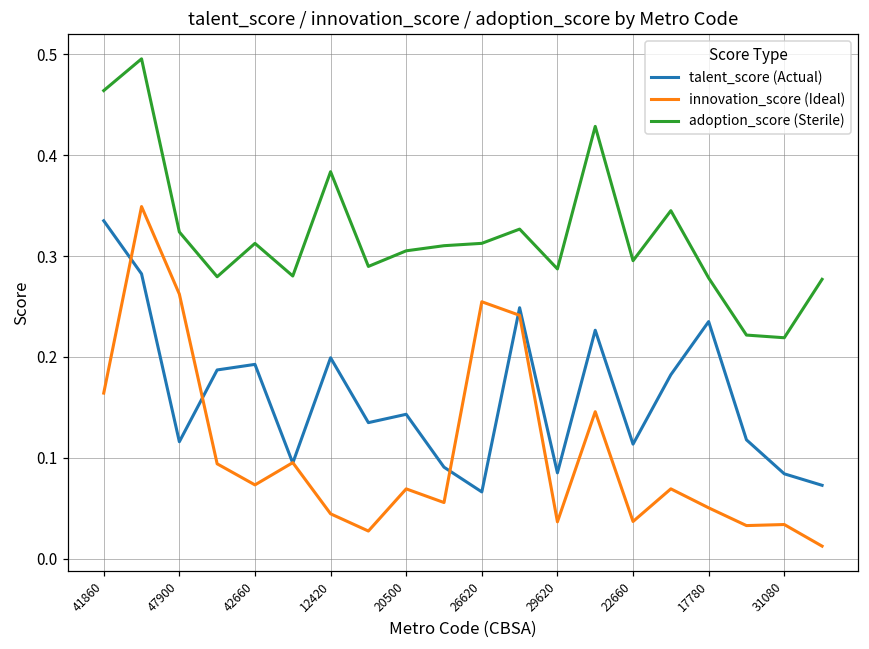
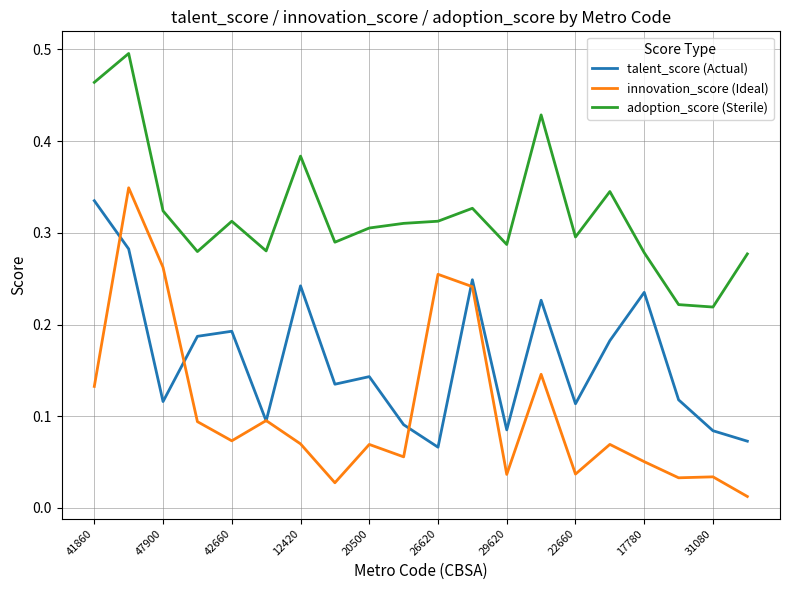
  {
    "talent_score (Actual)": {
      "41860": 0.33,
      "47900": 0.12,
      "42660": 0.19,
-     "12420": 0.20,
+     "12420": 0.24,
      "20500": 0.14,
      "26620": 0.07,
      "29620": 0.09,
      "22660": 0.11,
      "17780": 0.24,
      "31080": 0.08
    },
    "innovation_score (Ideal)": {
-     "41860": 0.16,
+     "41860": 0.13,
      "47900": 0.26,
      "42660": 0.07,
-     "12420": 0.04,
+     "12420": 0.07,
      "20500": 0.07,
      "26620": 0.25,
      "29620": 0.04,
      "22660": 0.04,
      "17780": 0.05,
      "31080": 0.03
    },
    "adoption_score (Sterile)": {
      "41860": 0.46,
      "47900": 0.32,
      "42660": 0.31,
      "12420": 0.38,
      "20500": 0.31,
      "26620": 0.31,
      "29620": 0.29,
      "22660": 0.30,
      "17780": 0.28,
      "31080": 0.22
    }
  }
